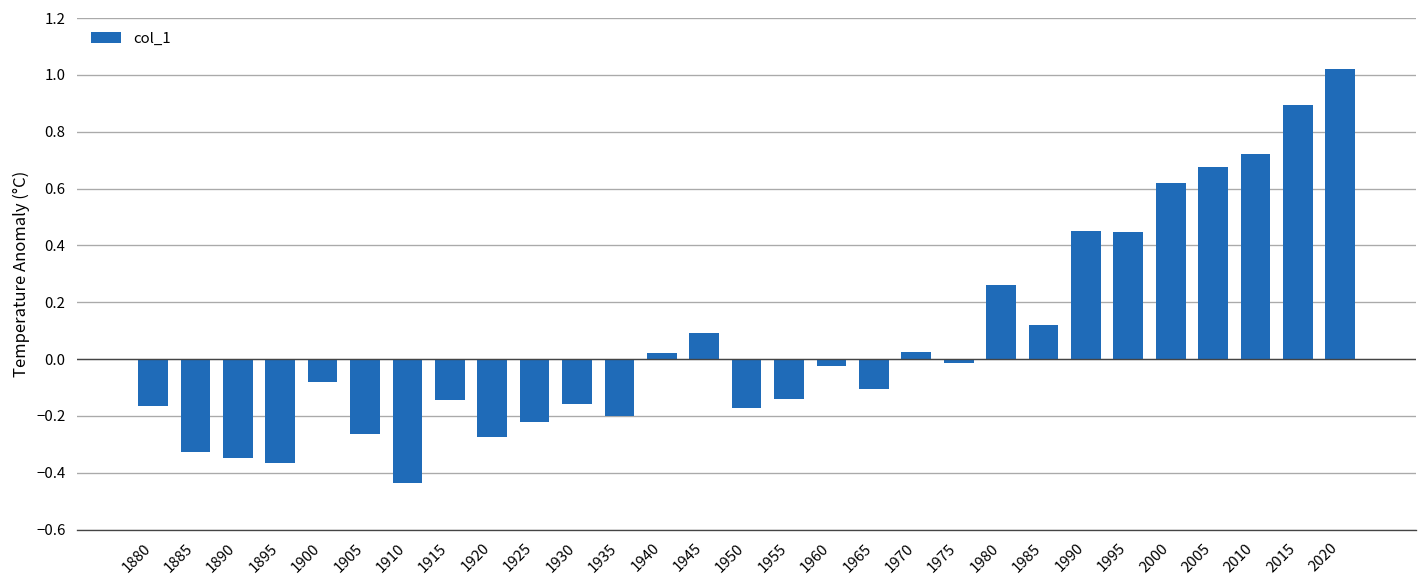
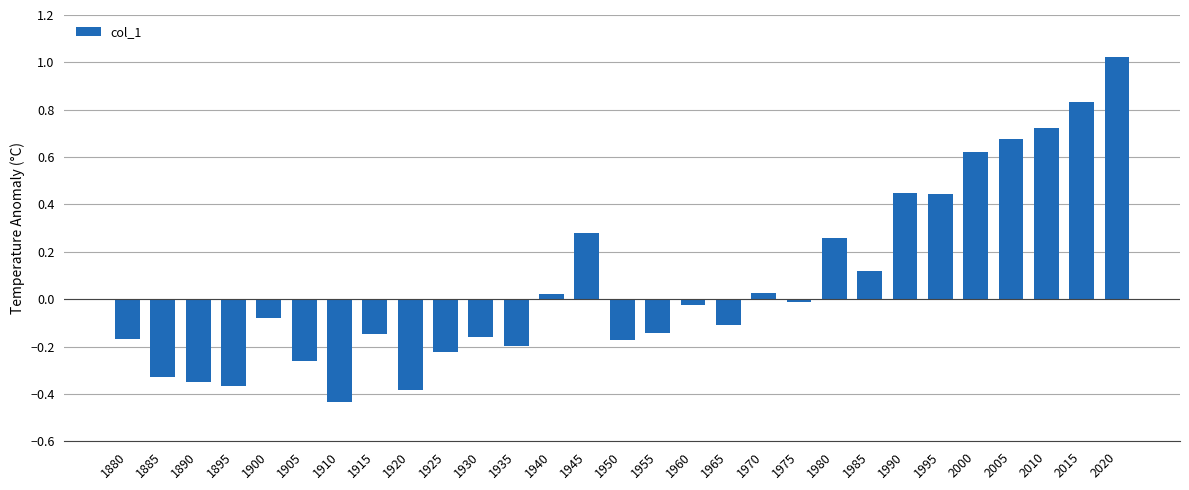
  {
    "1880": -0.17,
    "1885": -0.33,
    "1890": -0.35,
    "1895": -0.37,
    "1900": -0.08,
    "1905": -0.26,
    "1910": -0.44,
    "1915": -0.15,
-   "1920": -0.28,
+   "1920": -0.38,
    "1925": -0.22,
    "1930": -0.16,
    "1935": -0.20,
    "1940": 0.02,
-   "1945": 0.09,
+   "1945": 0.28,
    "1950": -0.17,
    "1955": -0.14,
    "1960": -0.03,
    "1965": -0.11,
    "1970": 0.03,
    "1975": -0.01,
    "1980": 0.26,
    "1985": 0.12,
    "1990": 0.45,
    "1995": 0.45,
    "2000": 0.62,
    "2005": 0.68,
    "2010": 0.72,
-   "2015": 0.89,
+   "2015": 0.83,
    "2020": 1.02
  }
